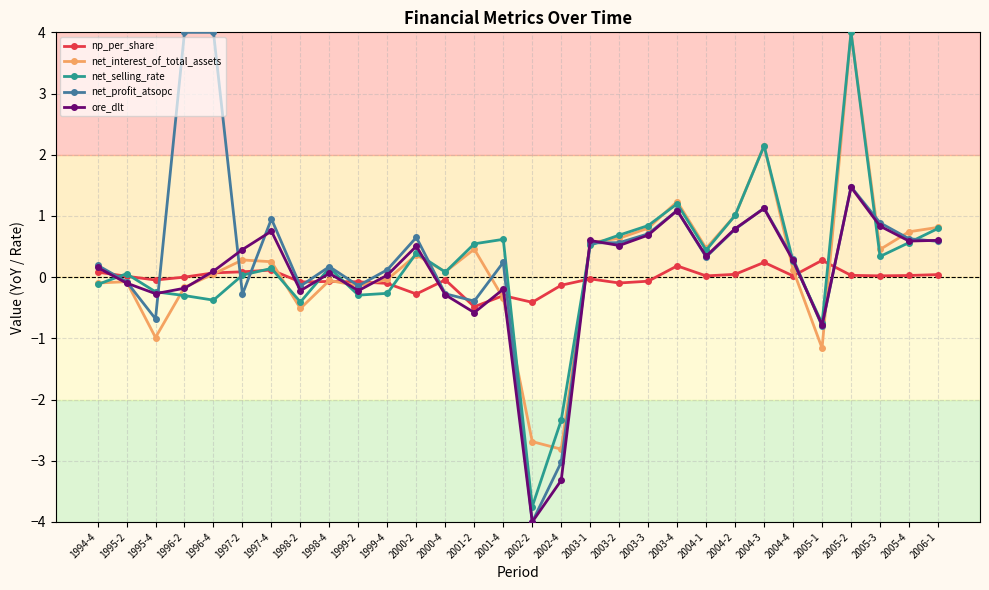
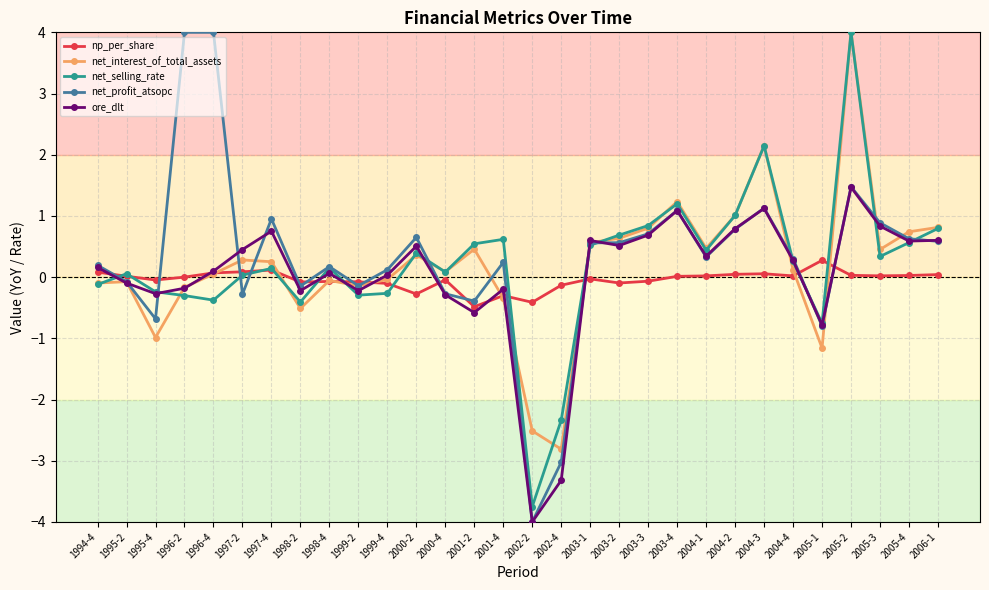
  {
    "np_per_share": {
      "1994-4": 0.1,
      "1995-4": 0.0,
      "1996-2": 0.0,
      "1997-2": 0.1,
      "1998-2": -0.1,
      "1999-2": -0.1,
      "1999-4": -0.1,
      "2000-2": -0.3,
      "2000-4": 0.0,
      "2001-2": -0.5,
      "2001-4": -0.3,
      "2002-2": -0.4,
      "2002-4": -0.1,
      "2003-1": 0.0,
      "2003-2": -0.1,
      "2003-3": -0.1,
-     "2003-4": 0.2,
+     "2003-4": 0.0,
      "2004-1": 0.0,
      "2004-2": 0.0,
-     "2004-3": 0.2,
+     "2004-3": 0.1,
      "2004-4": 0.0,
      "2005-1": 0.3,
      "2005-2": 0.0,
      "2005-3": 0.0,
      "2005-4": 0.0,
      "2006-1": 0.0
    },
    "net_interest_of_total_assets": {
      "1995-4": -1.0,
      "1997-2": 0.3,
      "1997-4": 0.3,
      "1998-2": -0.5,
      "1999-4": 0.0,
      "2001-2": 0.5,
      "2001-4": -0.3,
-     "2002-2": -2.7,
+     "2002-2": -2.5,
      "2002-4": -2.8,
      "2003-2": 0.6,
      "2003-3": 0.8,
      "2004-4": 0.1,
      "2005-1": -1.2,
      "2005-3": 0.5,
      "2005-4": 0.7
    },
    "ore_dlt": {
      "1997-2": 0.5,
      "1997-4": 0.8,
      "1998-2": -0.2,
      "1998-4": 0.1,
      "1999-2": -0.2,
      "1999-4": 0.0,
      "2000-2": 0.5,
      "2001-2": -0.6,
      "2001-4": -0.2,
      "2002-4": -3.3,
      "2003-2": 0.5,
      "2005-3": 0.8
    }
  }
